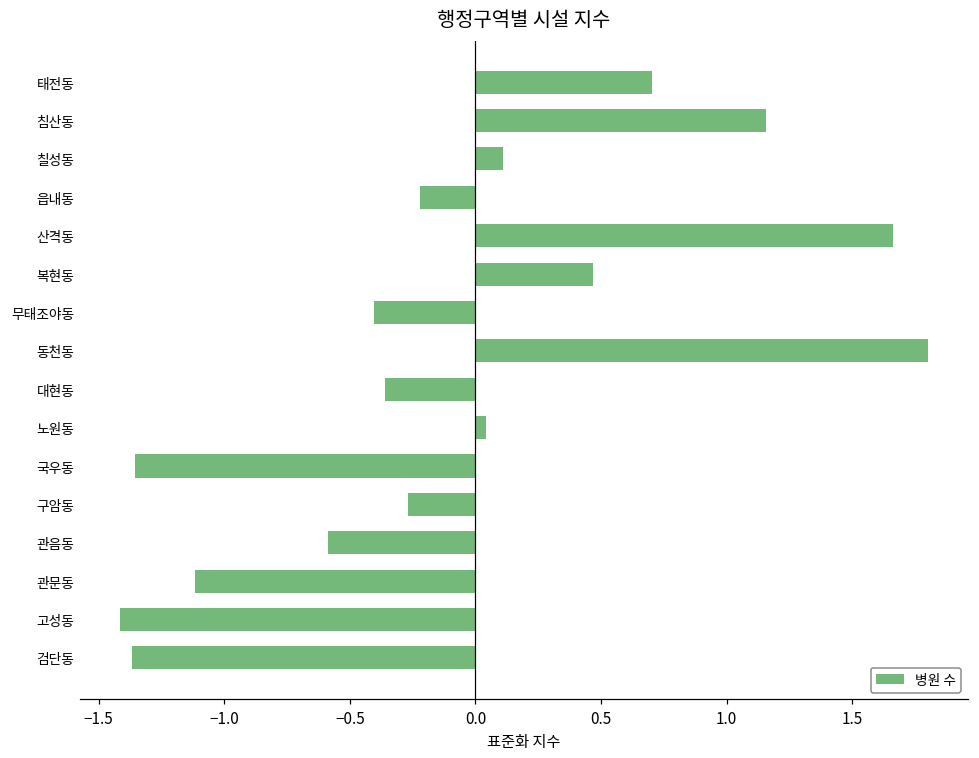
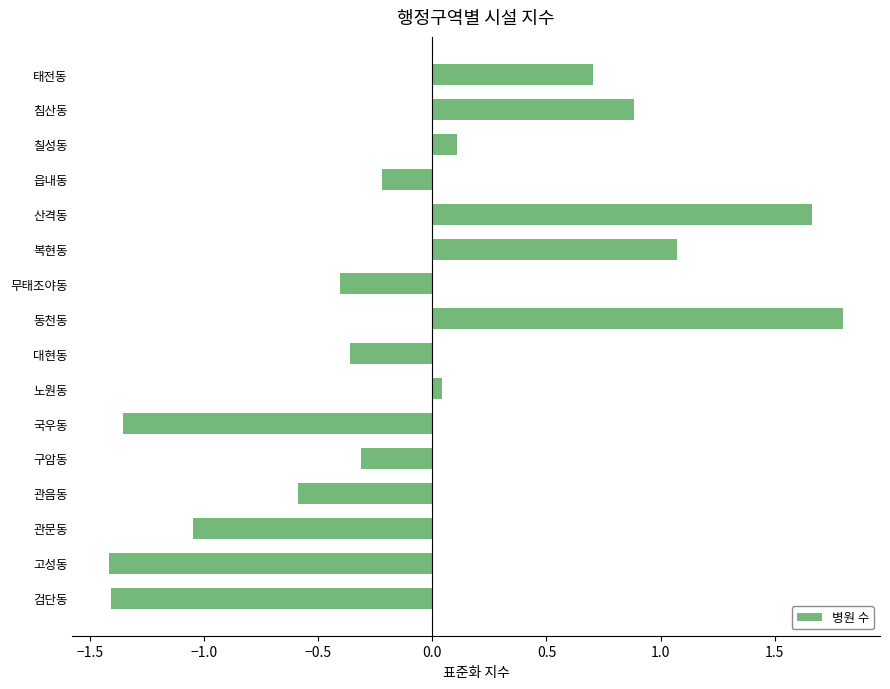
  {
    "태전동": 0.70,
-   "침산동": 1.16,
+   "침산동": 0.88,
    "칠성동": 0.11,
    "읍내동": -0.22,
    "산격동": 1.66,
-   "복현동": 0.47,
+   "복현동": 1.07,
    "무태조야동": -0.40,
    "동천동": 1.80,
    "대현동": -0.36,
    "노원동": 0.04,
    "국우동": -1.36,
-   "구암동": -0.27,
+   "구암동": -0.31,
    "관음동": -0.59,
-   "관문동": -1.12,
+   "관문동": -1.05,
    "고성동": -1.42,
-   "검단동": -1.37
+   "검단동": -1.41
  }
